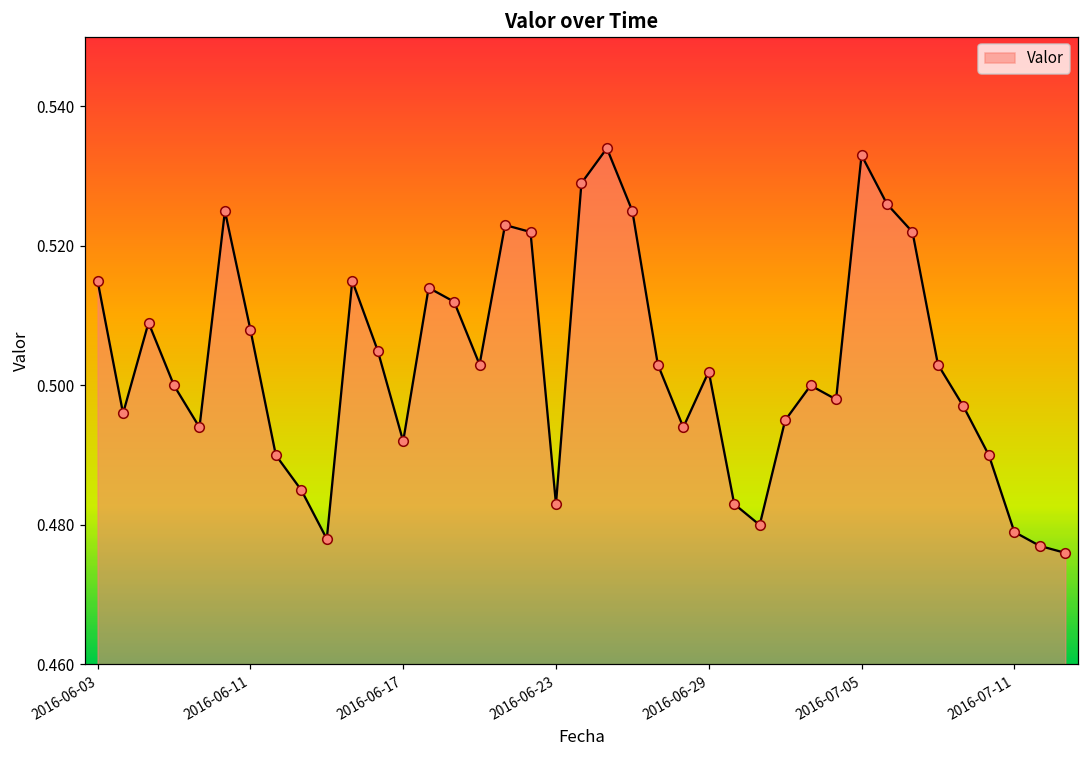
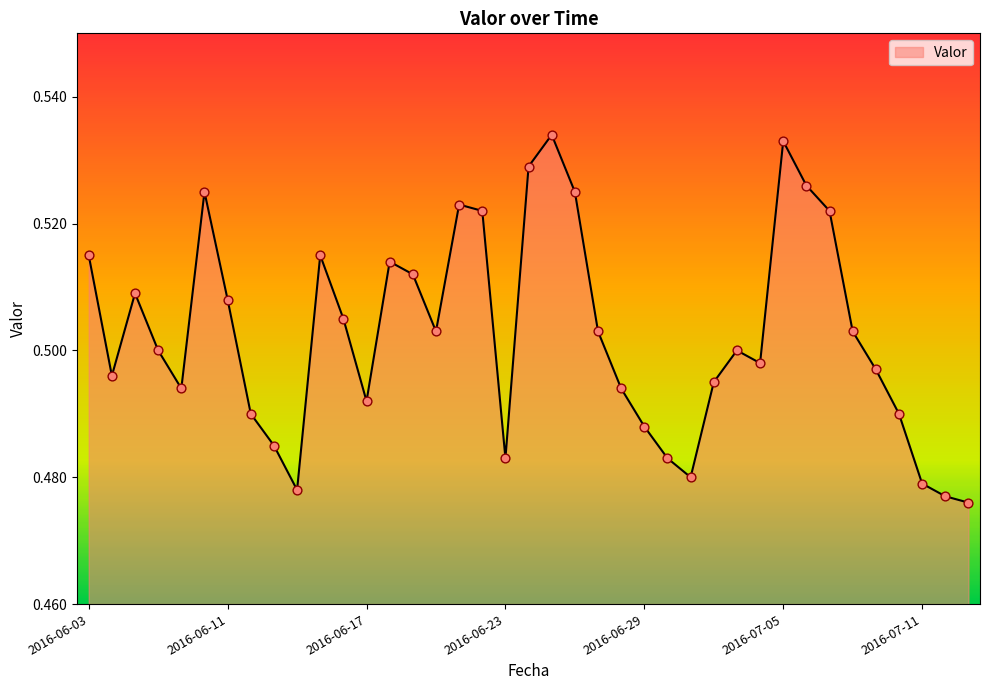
  {
    "2016-06-03": 0.515,
    "2016-06-11": 0.508,
    "2016-06-17": 0.492,
    "2016-06-23": 0.483,
-   "2016-06-29": 0.502,
+   "2016-06-29": 0.488,
    "2016-07-05": 0.533,
    "2016-07-11": 0.479
  }
